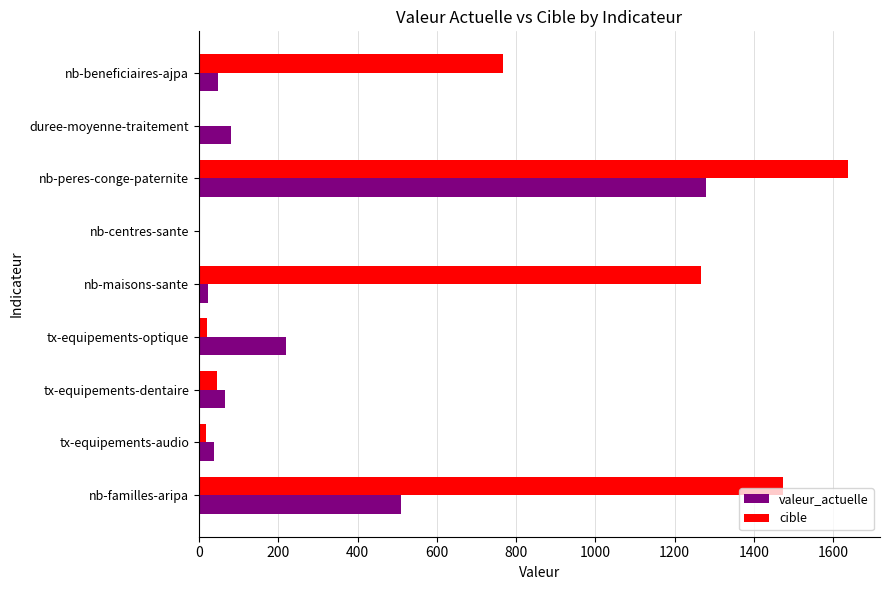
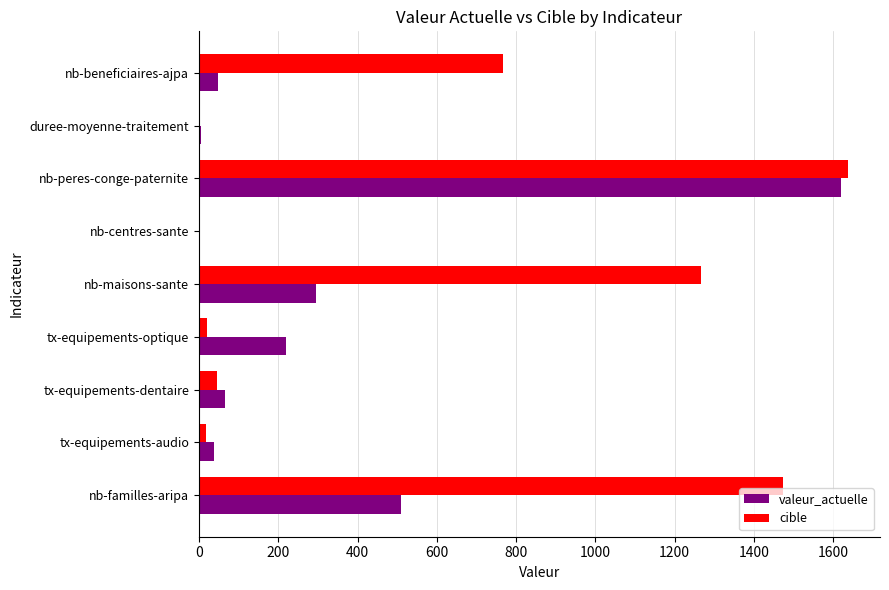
  {
    "valeur_actuelle": {
      "nb-beneficiaires-ajpa": 50,
-     "duree-moyenne-traitement": 80,
-     "nb-peres-conge-paternite": 1280,
-     "nb-maisons-sante": 20,
+     "duree-moyenne-traitement": 0,
+     "nb-peres-conge-paternite": 1620,
+     "nb-maisons-sante": 300,
      "tx-equipements-optique": 220,
      "tx-equipements-dentaire": 70,
      "tx-equipements-audio": 40,
      "nb-familles-aripa": 510
    },
    "cible": {
      "nb-beneficiaires-ajpa": 770,
      "nb-peres-conge-paternite": 1640,
      "nb-maisons-sante": 1270,
      "tx-equipements-optique": 20,
      "tx-equipements-dentaire": 50,
      "tx-equipements-audio": 20,
      "nb-familles-aripa": 1470
    }
  }
